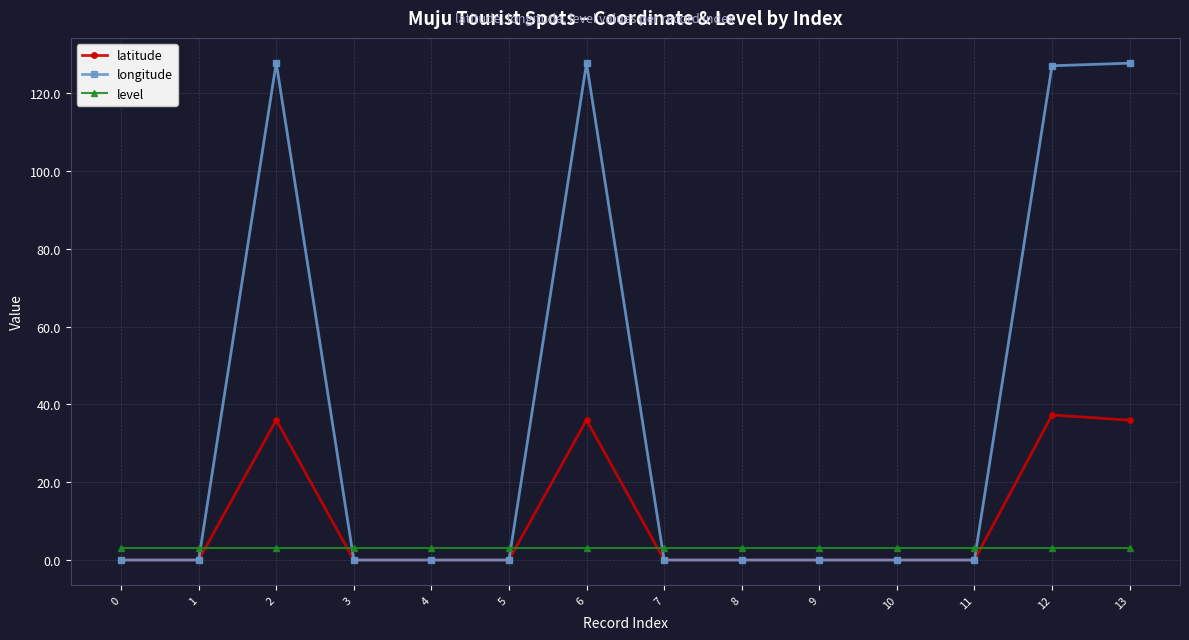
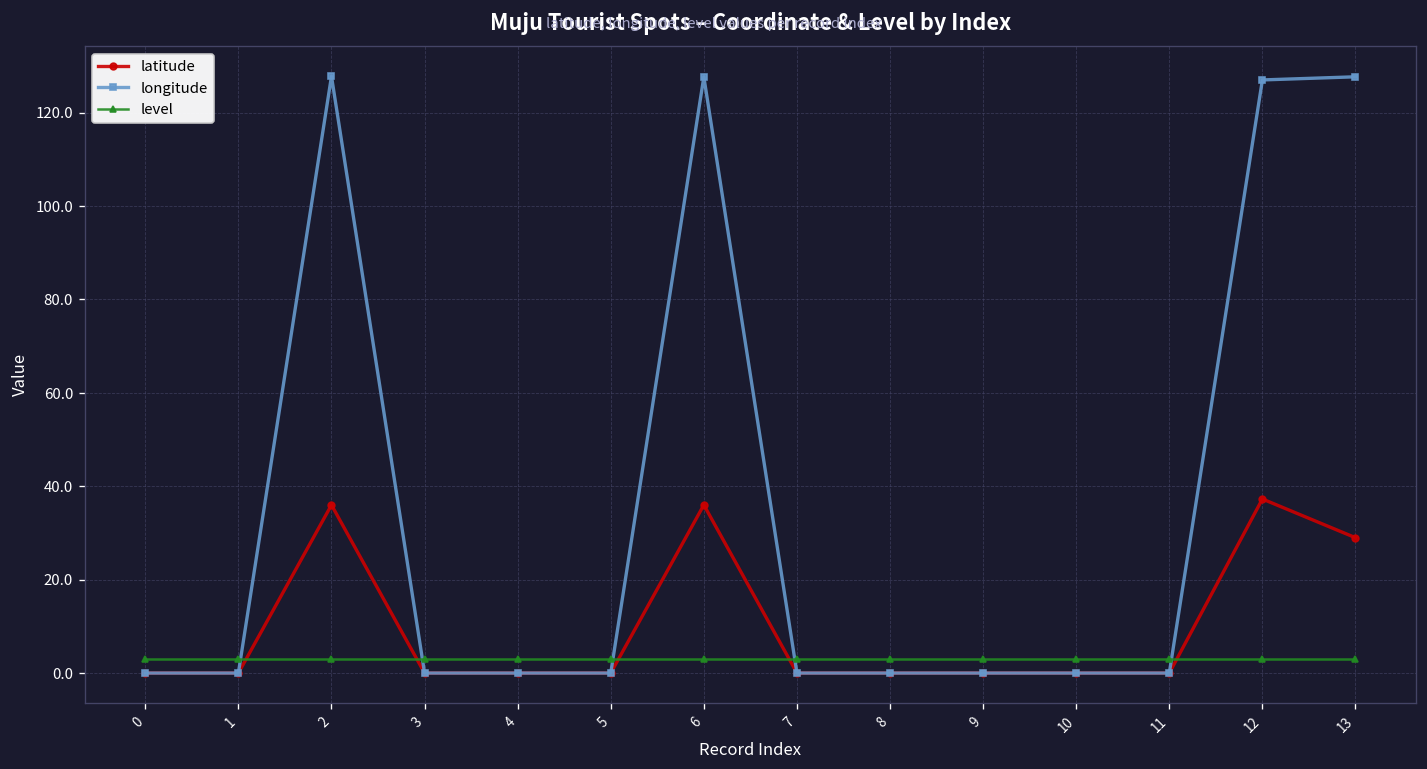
  {
    "latitude": {
      "2": 36,
      "6": 36,
      "12": 37,
-     "13": 36
+     "13": 29
    },
    "longitude": {
      "2": 128,
      "6": 128,
      "12": 127,
      "13": 128
    },
    "level": {
      "0": 3,
      "1": 3,
      "2": 3,
      "3": 3,
      "4": 3,
      "5": 3,
      "6": 3,
      "7": 3,
      "8": 3,
      "9": 3,
      "10": 3,
      "11": 3,
      "12": 3,
      "13": 3
    }
  }
